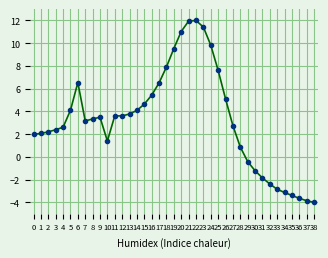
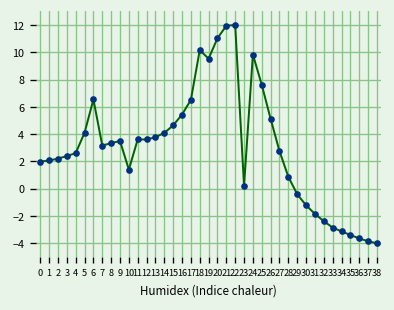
  {
    "0": 2.0,
    "1": 2.1,
    "2": 2.2,
    "3": 2.4,
    "4": 2.6,
    "5": 4.1,
    "6": 6.5,
    "7": 3.2,
    "8": 3.3,
    "9": 3.5,
    "10": 1.4,
    "11": 3.6,
    "12": 3.6,
    "13": 3.8,
    "14": 4.1,
    "15": 4.6,
    "16": 5.4,
    "17": 6.5,
-   "18": 7.9,
+   "18": 10.2,
    "19": 9.5,
    "20": 11.0,
    "21": 11.9,
    "22": 12.0,
-   "23": 11.4,
+   "23": 0.2,
    "24": 9.8,
    "25": 7.6,
    "26": 5.1,
    "27": 2.8,
    "28": 0.9,
    "29": -0.4,
    "30": -1.2,
    "31": -1.8,
    "32": -2.4,
    "33": -2.8,
    "34": -3.1,
    "35": -3.4,
    "36": -3.6,
    "37": -3.9,
    "38": -4.0
  }
